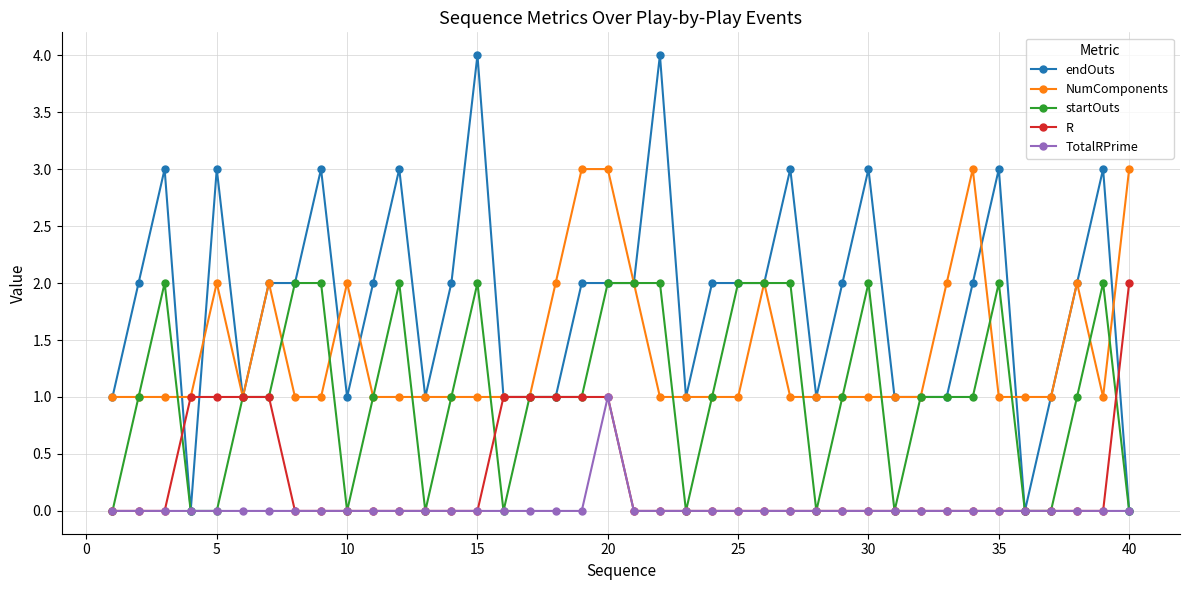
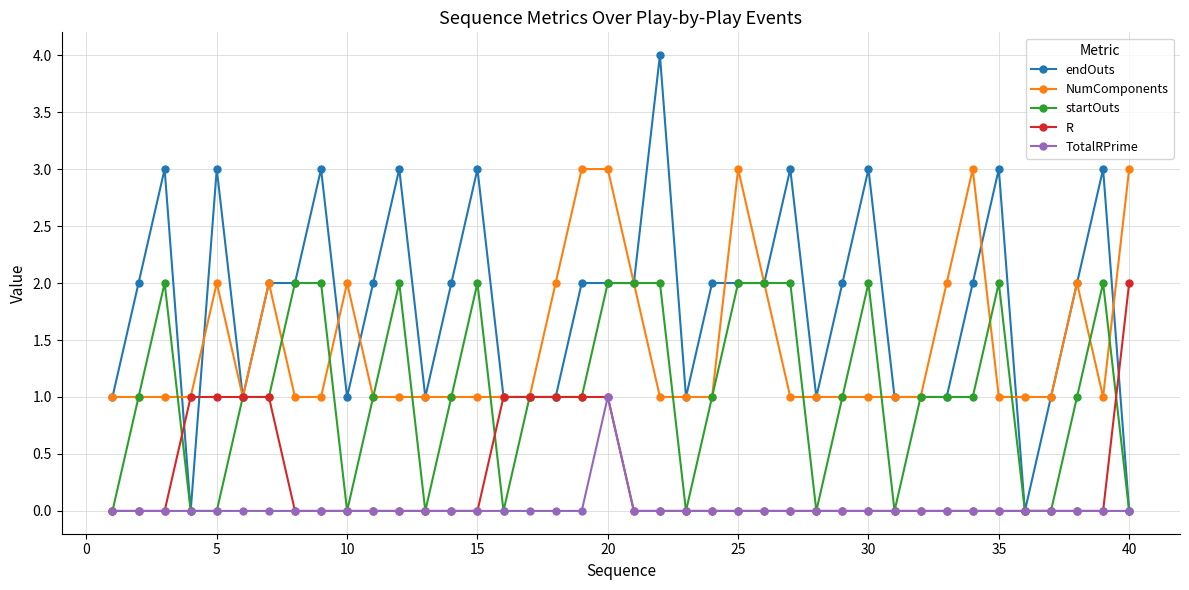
  {
    "endOuts": {
      "5": 3,
      "10": 1,
-     "15": 4,
+     "15": 3,
      "30": 3,
      "35": 3
    },
    "NumComponents": {
      "5": 2,
      "10": 2,
      "15": 1,
      "20": 3,
-     "25": 1,
+     "25": 3,
      "30": 1,
      "35": 1,
      "40": 3
    },
    "startOuts": {
      "15": 2,
      "30": 2,
      "35": 2
    },
    "R": {
      "5": 1,
      "40": 2
    }
  }
